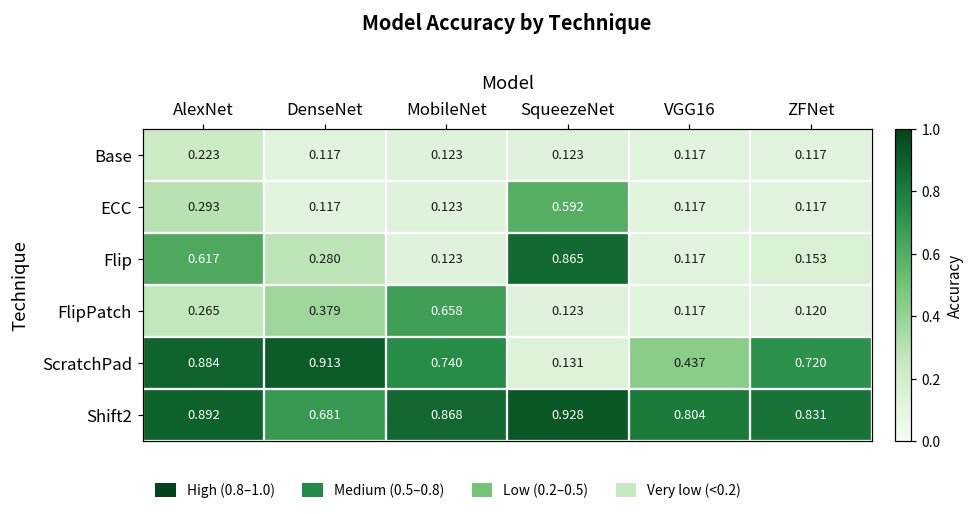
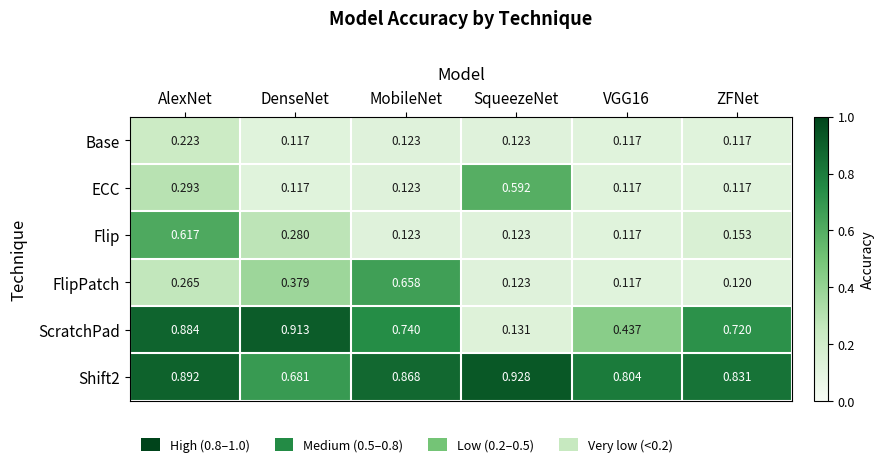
  {
    "Base": {
      "AlexNet": 0.223,
      "DenseNet": 0.117,
      "MobileNet": 0.123,
      "SqueezeNet": 0.123,
      "VGG16": 0.117,
      "ZFNet": 0.117
    },
    "ECC": {
      "AlexNet": 0.293,
      "DenseNet": 0.117,
      "MobileNet": 0.123,
      "SqueezeNet": 0.592,
      "VGG16": 0.117,
      "ZFNet": 0.117
    },
    "Flip": {
      "AlexNet": 0.617,
      "DenseNet": 0.280,
      "MobileNet": 0.123,
-     "SqueezeNet": 0.865,
+     "SqueezeNet": 0.123,
      "VGG16": 0.117,
      "ZFNet": 0.153
    },
    "FlipPatch": {
      "AlexNet": 0.265,
      "DenseNet": 0.379,
      "MobileNet": 0.658,
      "SqueezeNet": 0.123,
      "VGG16": 0.117,
      "ZFNet": 0.120
    },
    "ScratchPad": {
      "AlexNet": 0.884,
      "DenseNet": 0.913,
      "MobileNet": 0.740,
      "SqueezeNet": 0.131,
      "VGG16": 0.437,
      "ZFNet": 0.720
    },
    "Shift2": {
      "AlexNet": 0.892,
      "DenseNet": 0.681,
      "MobileNet": 0.868,
      "SqueezeNet": 0.928,
      "VGG16": 0.804,
      "ZFNet": 0.831
    }
  }
